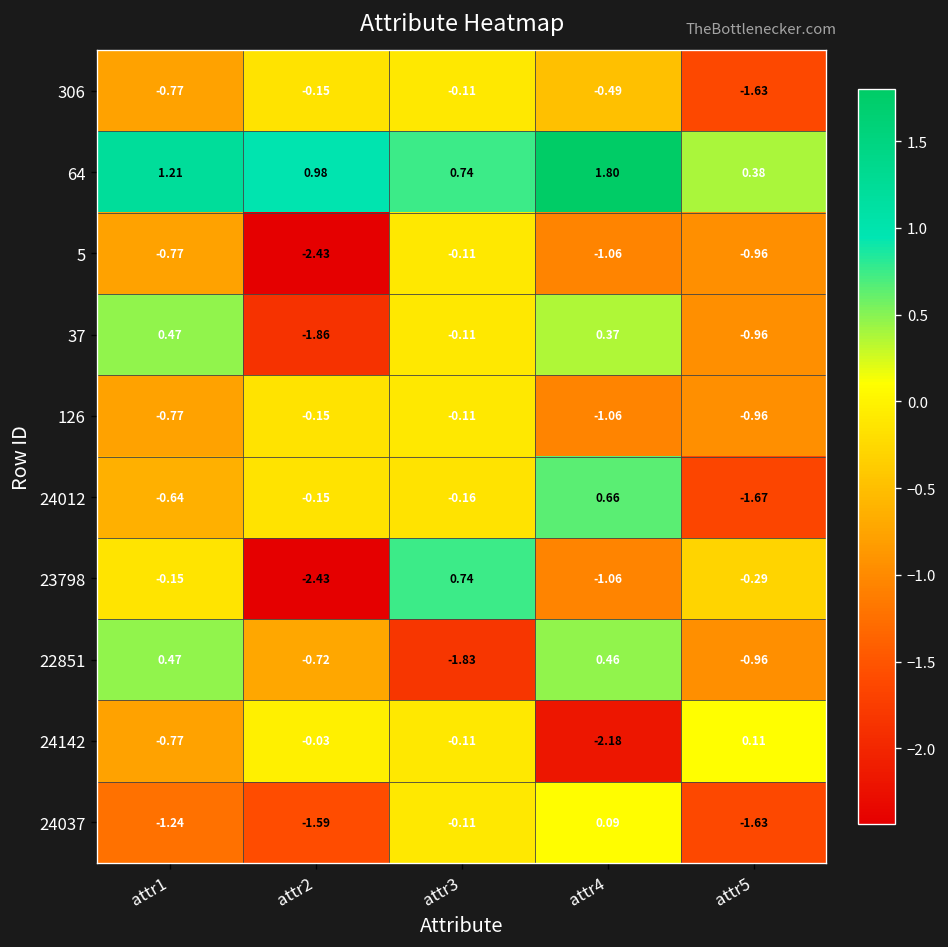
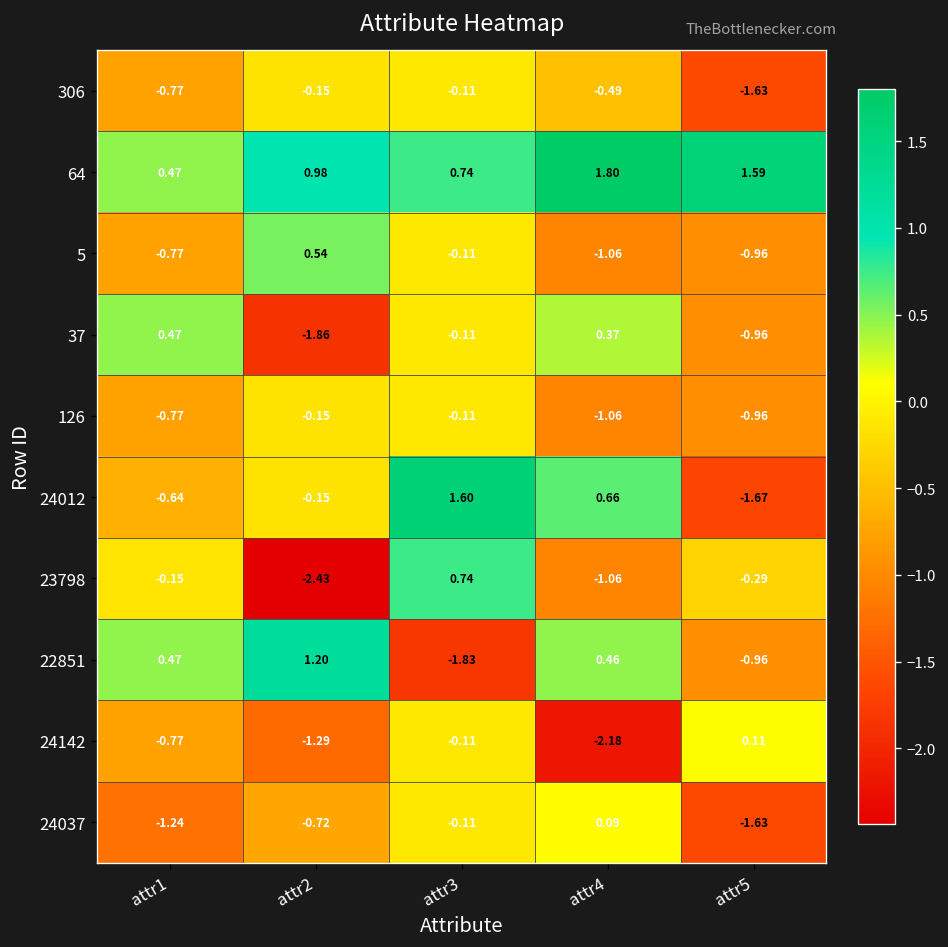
  {
    "306": {
      "attr1": -0.77,
      "attr2": -0.15,
      "attr3": -0.11,
      "attr4": -0.49,
      "attr5": -1.63
    },
    "64": {
-     "attr1": 1.21,
+     "attr1": 0.47,
      "attr2": 0.98,
      "attr3": 0.74,
      "attr4": 1.80,
-     "attr5": 0.38
+     "attr5": 1.59
    },
    "5": {
      "attr1": -0.77,
-     "attr2": -2.43,
+     "attr2": 0.54,
      "attr3": -0.11,
      "attr4": -1.06,
      "attr5": -0.96
    },
    "37": {
      "attr1": 0.47,
      "attr2": -1.86,
      "attr3": -0.11,
      "attr4": 0.37,
      "attr5": -0.96
    },
    "126": {
      "attr1": -0.77,
      "attr2": -0.15,
      "attr3": -0.11,
      "attr4": -1.06,
      "attr5": -0.96
    },
    "24012": {
      "attr1": -0.64,
      "attr2": -0.15,
-     "attr3": -0.16,
+     "attr3": 1.60,
      "attr4": 0.66,
      "attr5": -1.67
    },
    "23798": {
      "attr1": -0.15,
      "attr2": -2.43,
      "attr3": 0.74,
      "attr4": -1.06,
      "attr5": -0.29
    },
    "22851": {
      "attr1": 0.47,
-     "attr2": -0.72,
+     "attr2": 1.20,
      "attr3": -1.83,
      "attr4": 0.46,
      "attr5": -0.96
    },
    "24142": {
      "attr1": -0.77,
-     "attr2": -0.03,
+     "attr2": -1.29,
      "attr3": -0.11,
      "attr4": -2.18,
      "attr5": 0.11
    },
    "24037": {
      "attr1": -1.24,
-     "attr2": -1.59,
+     "attr2": -0.72,
      "attr3": -0.11,
      "attr4": 0.09,
      "attr5": -1.63
    }
  }
